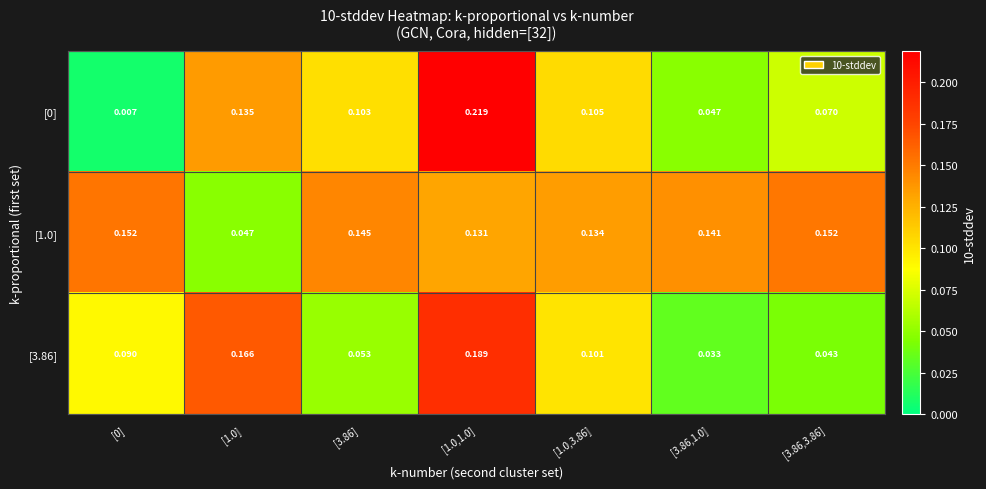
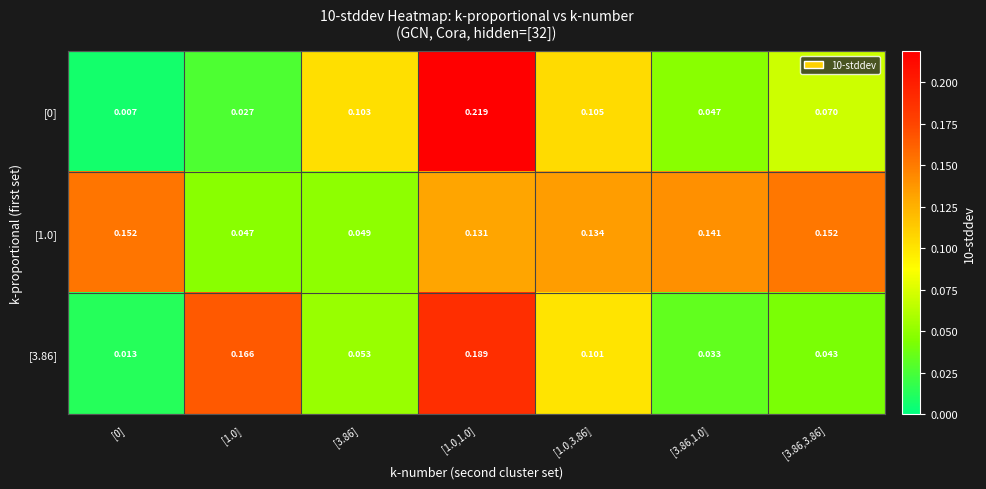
  {
    "[0]": {
      "[0]": 0.007,
-     "[1.0]": 0.135,
+     "[1.0]": 0.027,
      "[3.86]": 0.103,
      "[1.0,1.0]": 0.219,
      "[1.0,3.86]": 0.105,
      "[3.86,1.0]": 0.047,
      "[3.86,3.86]": 0.070
    },
    "[1.0]": {
      "[0]": 0.152,
      "[1.0]": 0.047,
-     "[3.86]": 0.145,
+     "[3.86]": 0.049,
      "[1.0,1.0]": 0.131,
      "[1.0,3.86]": 0.134,
      "[3.86,1.0]": 0.141,
      "[3.86,3.86]": 0.152
    },
    "[3.86]": {
-     "[0]": 0.090,
+     "[0]": 0.013,
      "[1.0]": 0.166,
      "[3.86]": 0.053,
      "[1.0,1.0]": 0.189,
      "[1.0,3.86]": 0.101,
      "[3.86,1.0]": 0.033,
      "[3.86,3.86]": 0.043
    }
  }
